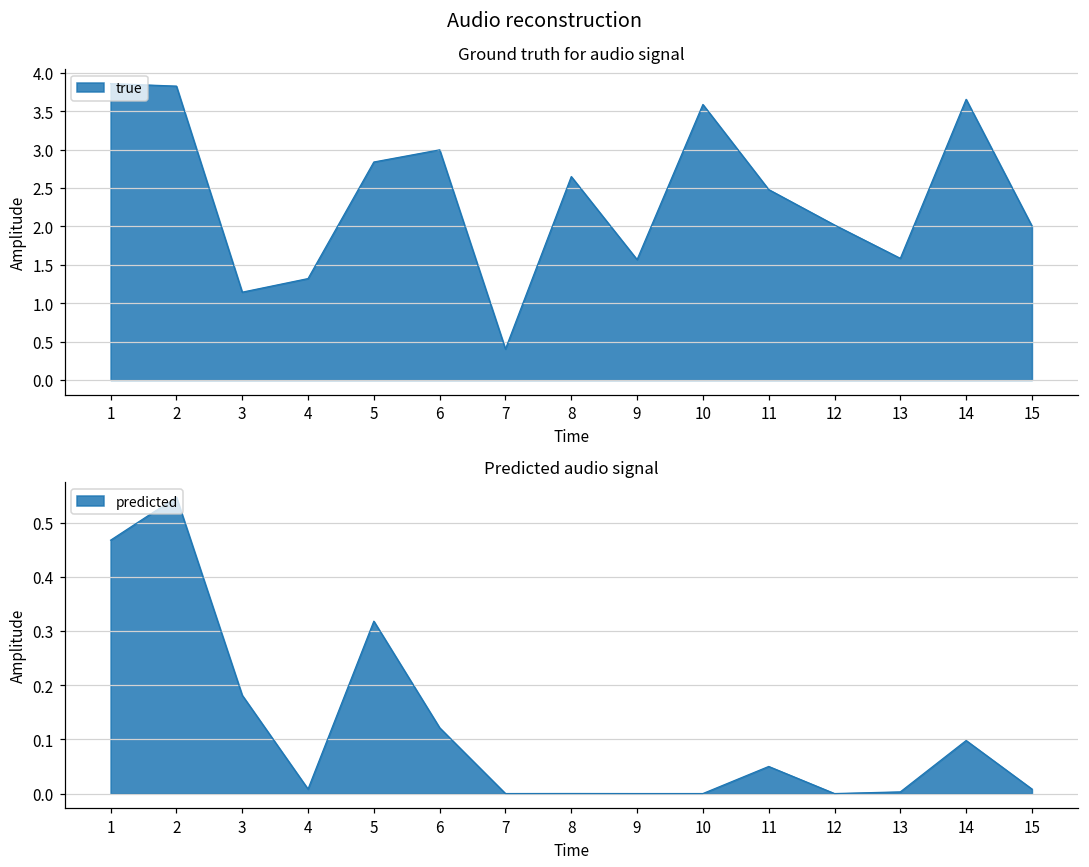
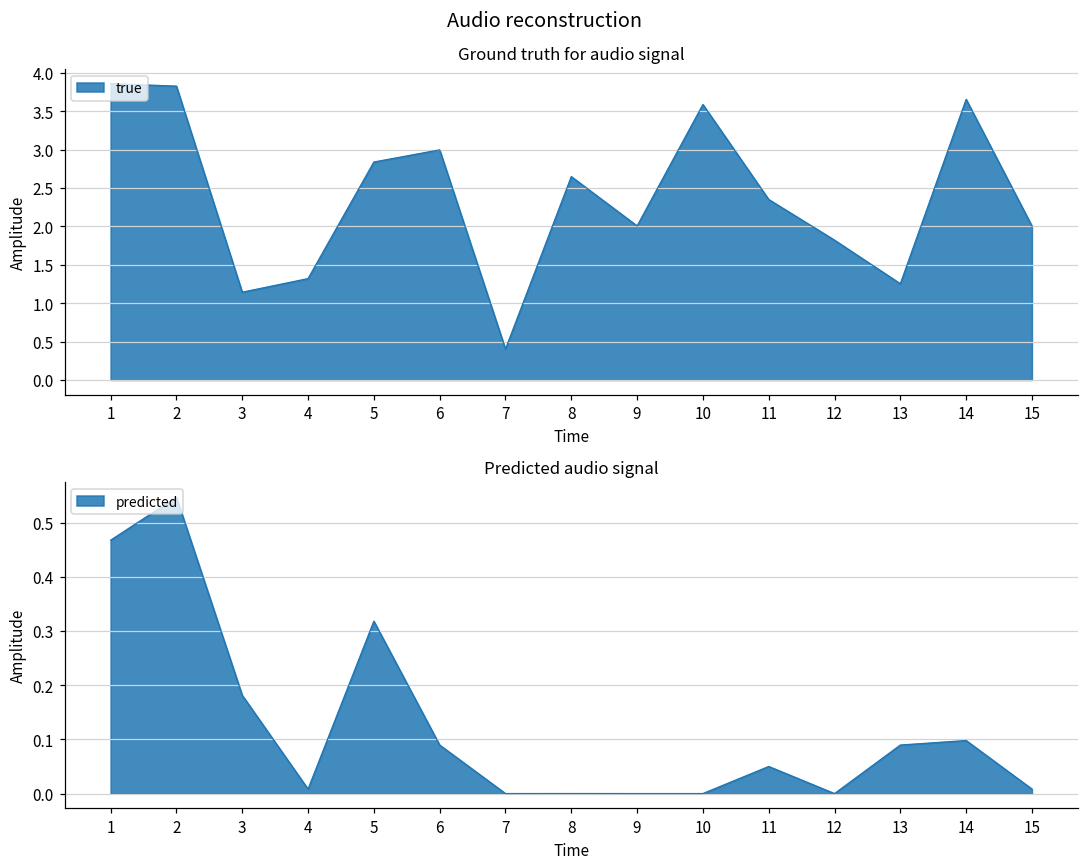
  {
    "Ground truth for audio signal": {
      "2": 3.8,
      "3": 1.1,
      "4": 1.3,
      "5": 2.8,
      "6": 3.0,
      "7": 0.4,
      "8": 2.6,
-     "9": 1.6,
+     "9": 2.0,
      "10": 3.6,
-     "11": 2.5,
-     "12": 2.0,
-     "13": 1.6,
+     "11": 2.3,
+     "12": 1.8,
+     "13": 1.3,
      "14": 3.7,
      "15": 2.0
    },
    "Predicted audio signal": {
      "1": 0.47,
      "3": 0.18,
      "4": 0.01,
      "5": 0.32,
-     "6": 0.12,
+     "6": 0.09,
      "7": 0.00,
      "8": 0.00,
      "9": 0.00,
      "10": 0.00,
      "11": 0.05,
      "12": 0.00,
-     "13": 0.00,
+     "13": 0.09,
      "14": 0.10,
      "15": 0.01
    }
  }
